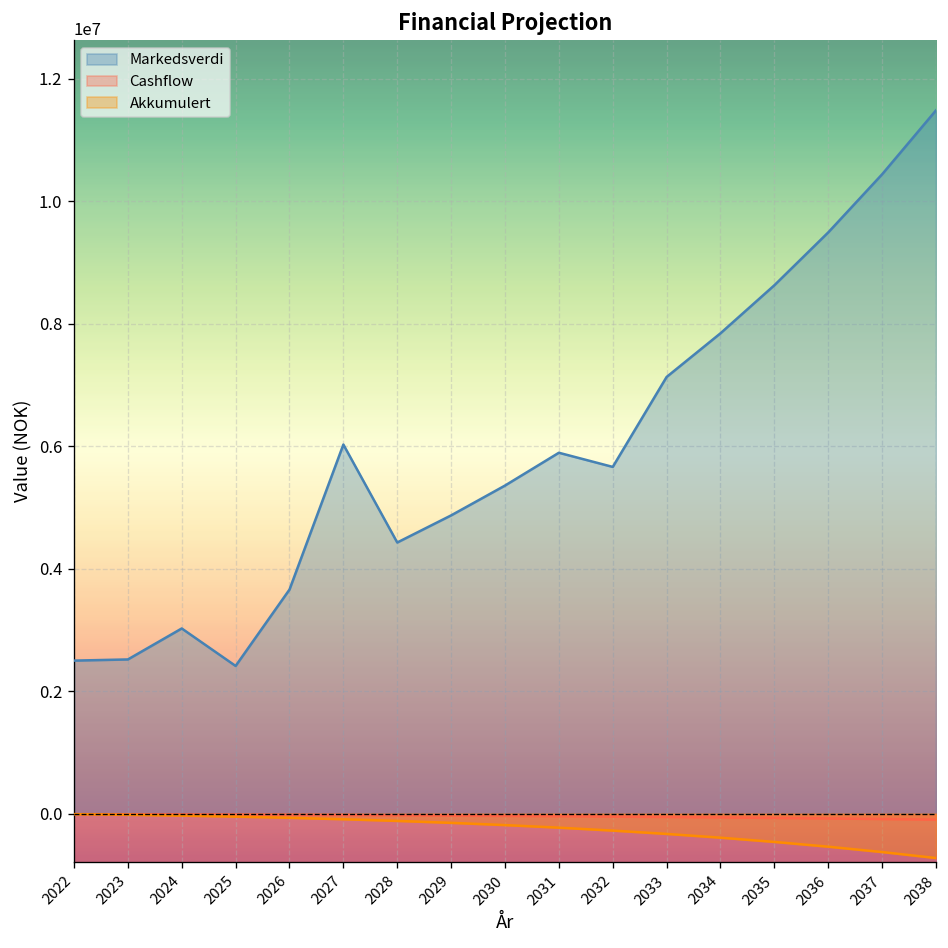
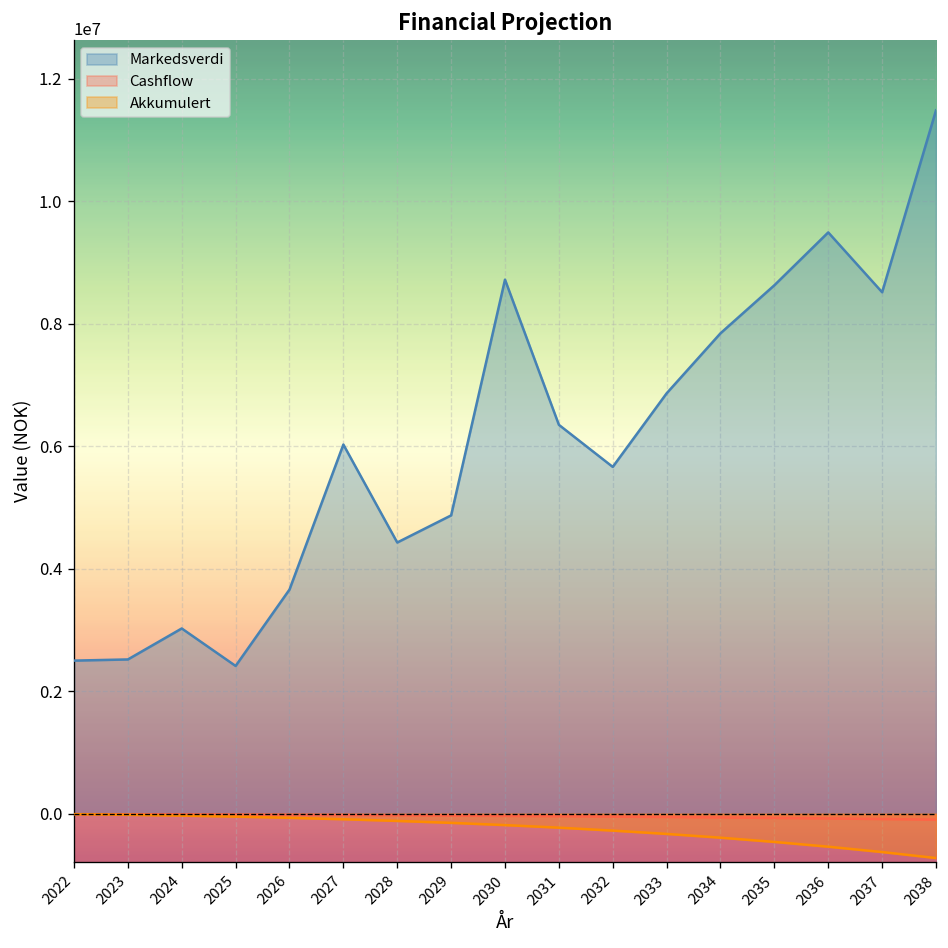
  {
    "Markedsverdi": {
      "2022": 2500000,
      "2023": 2500000,
      "2024": 3000000,
      "2025": 2400000,
      "2026": 3700000,
      "2027": 6000000,
      "2028": 4400000,
      "2029": 4900000,
-     "2030": 5400000,
-     "2031": 5900000,
+     "2030": 8700000,
+     "2031": 6400000,
      "2032": 5700000,
-     "2033": 7100000,
+     "2033": 6900000,
      "2034": 7800000,
      "2035": 8600000,
      "2036": 9500000,
-     "2037": 10400000,
+     "2037": 8500000,
      "2038": 11500000
    }
  }
